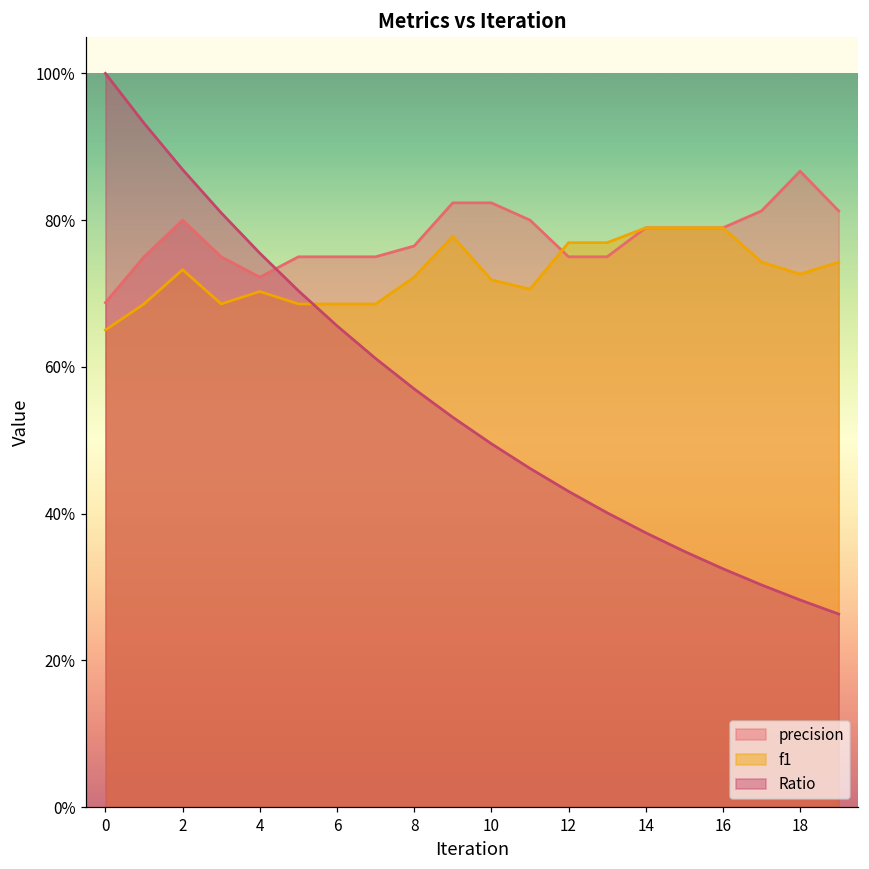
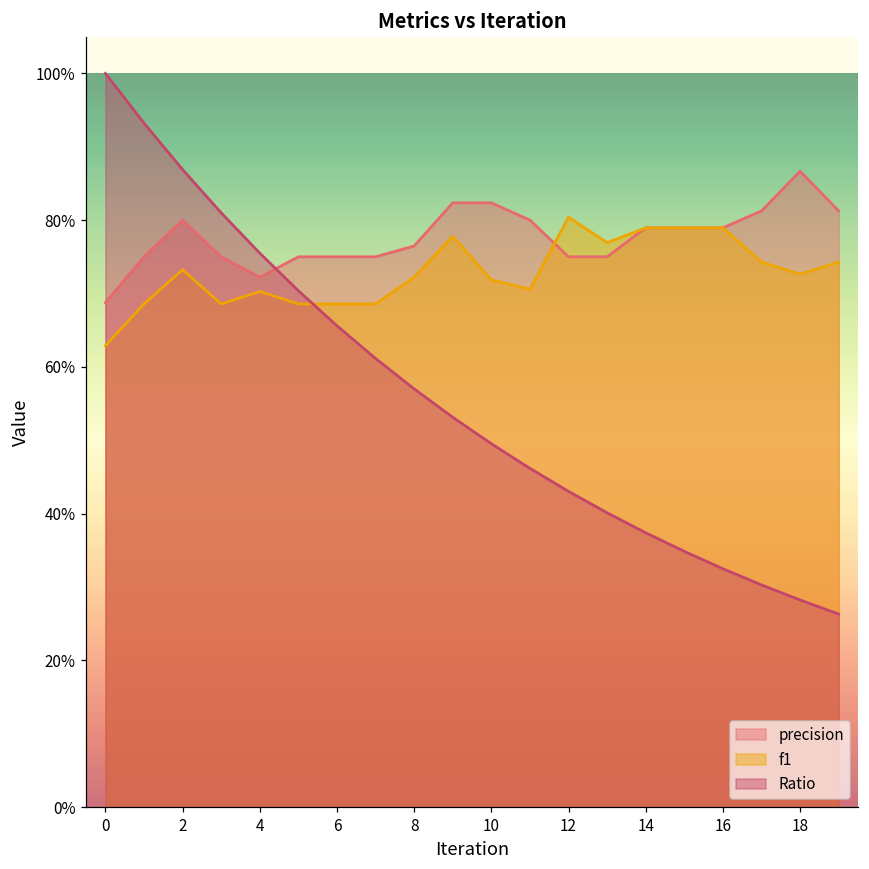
  {
    "f1": {
-     "0": "65%",
+     "0": "63%",
      "2": "73%",
      "4": "70%",
      "6": "69%",
      "8": "72%",
      "10": "72%",
-     "12": "77%",
+     "12": "80%",
      "18": "73%"
    }
  }
